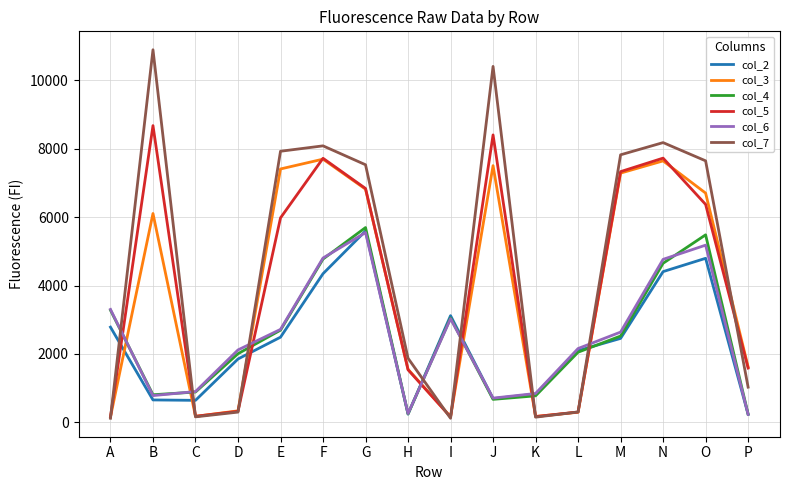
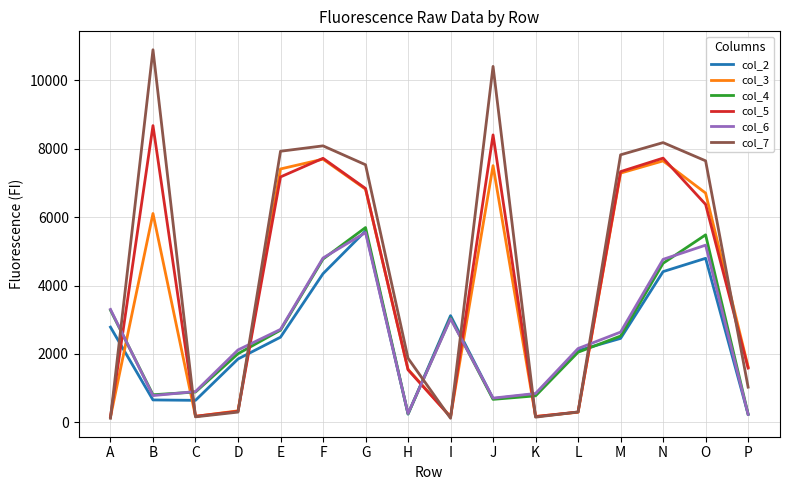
  {
    "col_2": {
      "A": 2800,
      "B": 700,
      "C": 600,
      "D": 1900,
      "E": 2500,
      "F": 4300,
      "N": 4400,
      "O": 4800
    },
    "col_3": {
      "B": 6100,
      "E": 7400,
      "J": 7500,
      "N": 7600,
      "O": 6700
    },
    "col_4": {
      "D": 2000,
      "G": 5700,
      "N": 4700,
      "O": 5500
    },
    "col_5": {
      "B": 8700,
-     "E": 6000,
+     "E": 7200,
      "J": 8400,
      "N": 7700,
      "O": 6400
    },
    "col_6": {
      "D": 2100,
      "M": 2600,
      "N": 4800,
      "O": 5200
    },
    "col_7": {
      "B": 10900,
      "E": 7900,
      "F": 8100,
      "G": 7500,
      "H": 1900,
      "J": 10400,
      "M": 7800,
      "N": 8200,
      "O": 7600,
      "P": 1000
    }
  }
